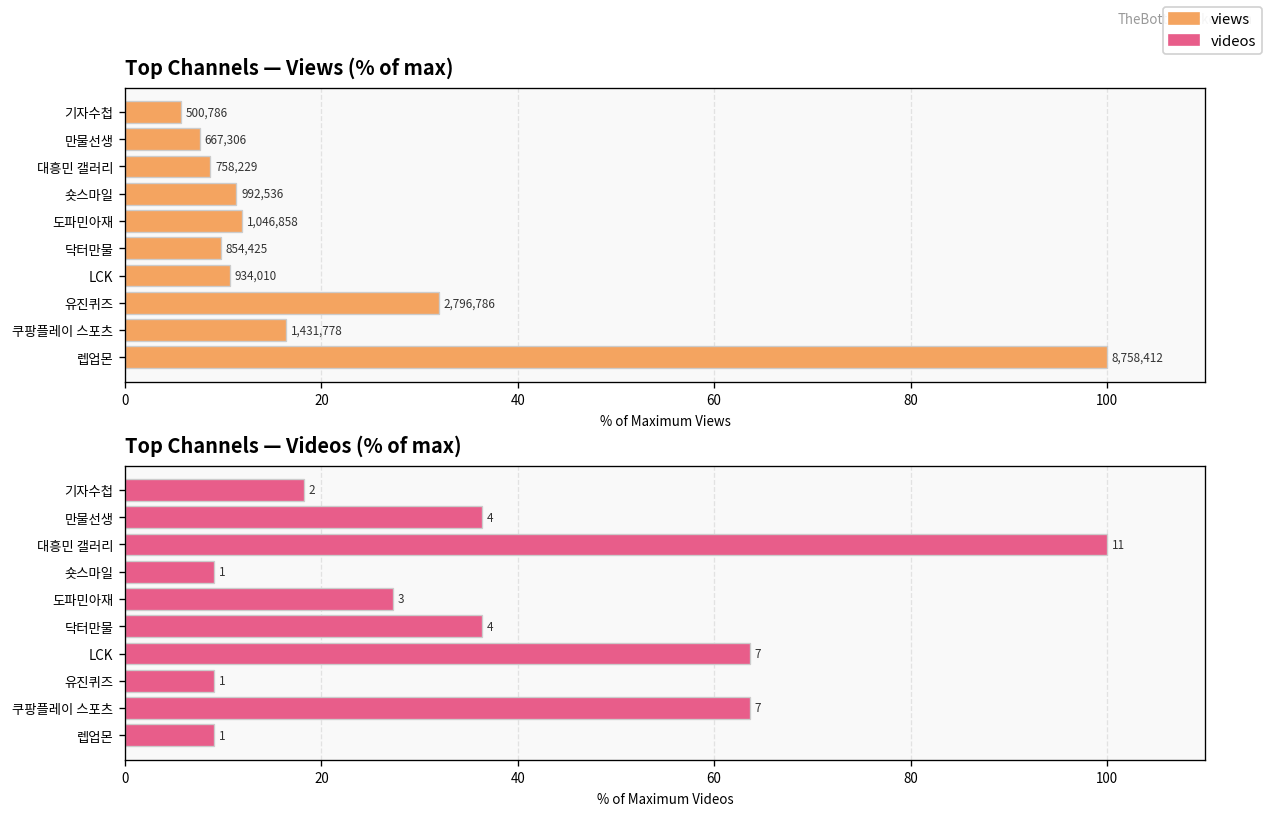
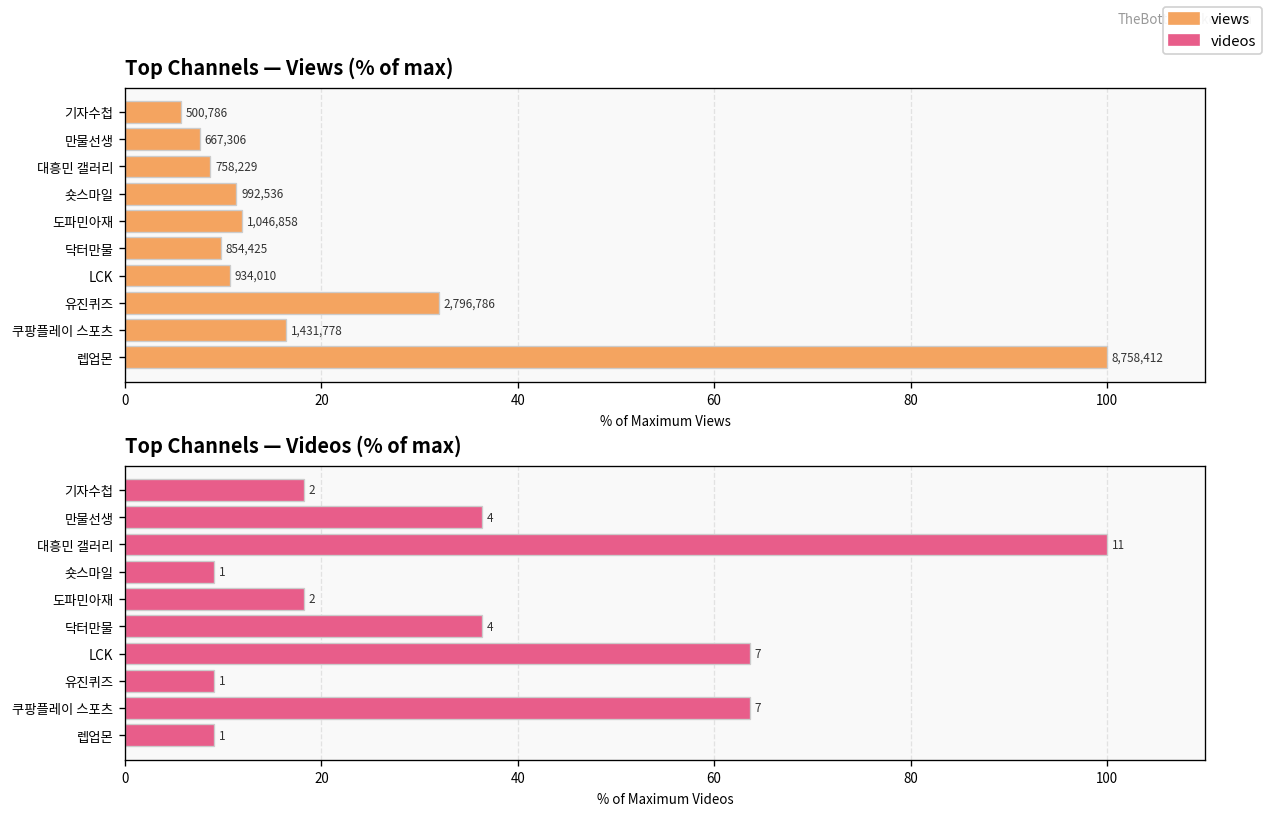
  {
    "Top Channels — Videos (% of max)": {
-     "도파민아재": 3
+     "도파민아재": 2
    }
  }
